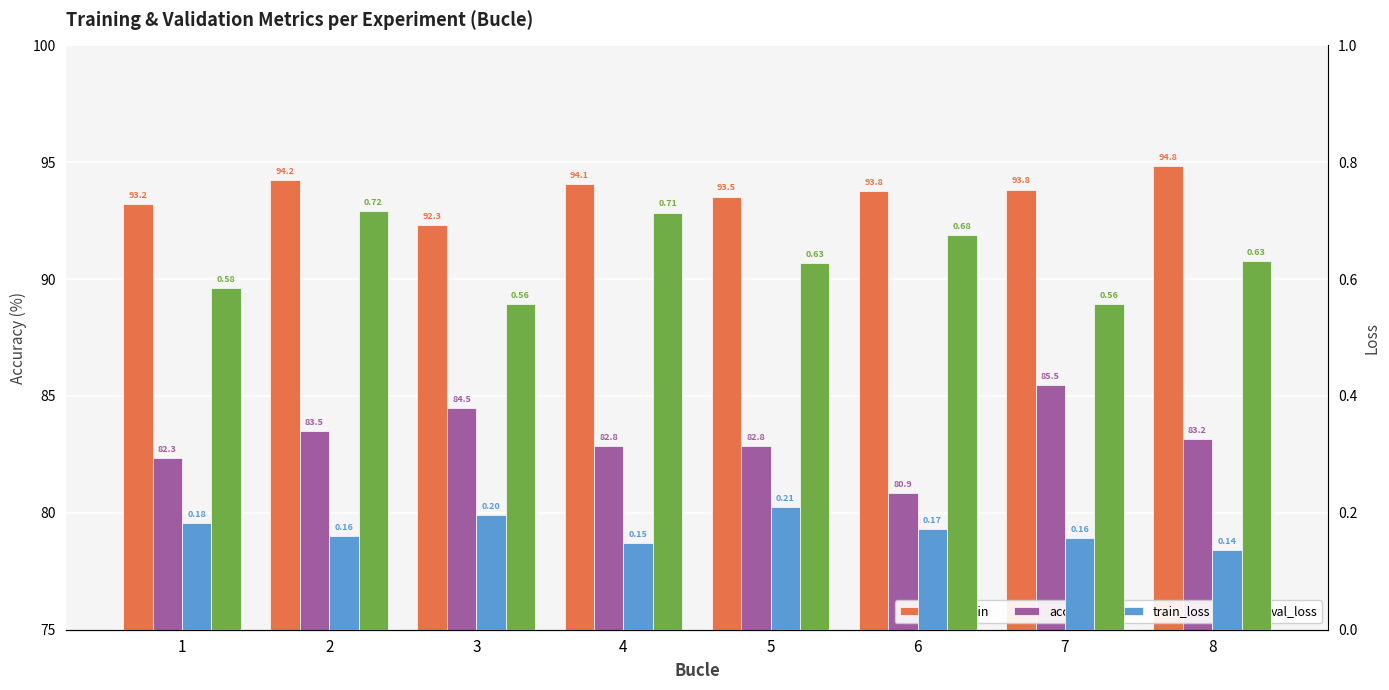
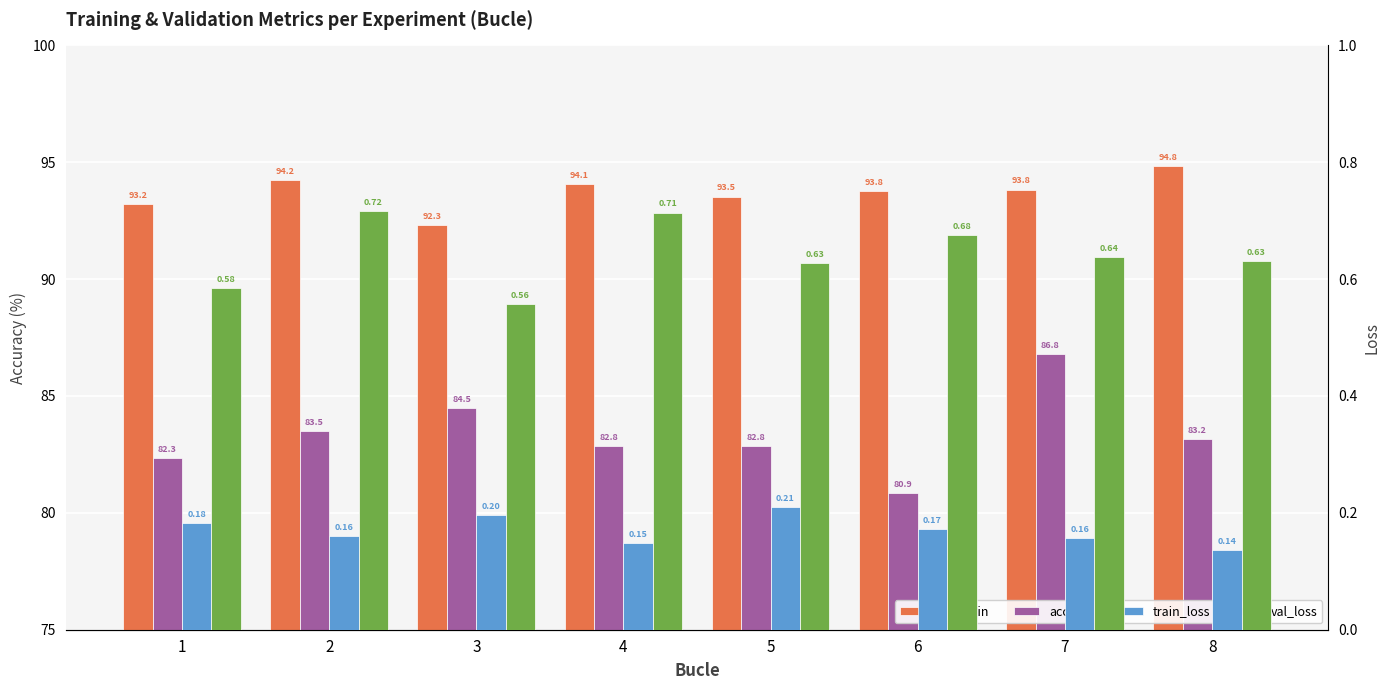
  {
    "acc_train": {
      "1": 93.2,
      "2": 94.2,
      "3": 92.3,
      "4": 94.1,
      "5": 93.5,
      "6": 93.8,
      "7": 93.8,
      "8": 94.8
    },
    "acc_val": {
      "1": 82.3,
      "2": 83.5,
      "3": 84.5,
      "4": 82.8,
      "5": 82.8,
      "6": 80.9,
-     "7": 85.5,
+     "7": 86.8,
      "8": 83.2
    },
    "train_loss": {
      "1": 0.18,
      "2": 0.16,
      "3": 0.20,
      "4": 0.15,
      "5": 0.21,
      "6": 0.17,
      "7": 0.16,
      "8": 0.14
    },
    "val_loss": {
      "1": 0.58,
      "2": 0.72,
      "3": 0.56,
      "4": 0.71,
      "5": 0.63,
      "6": 0.68,
-     "7": 0.56,
+     "7": 0.64,
      "8": 0.63
    }
  }
